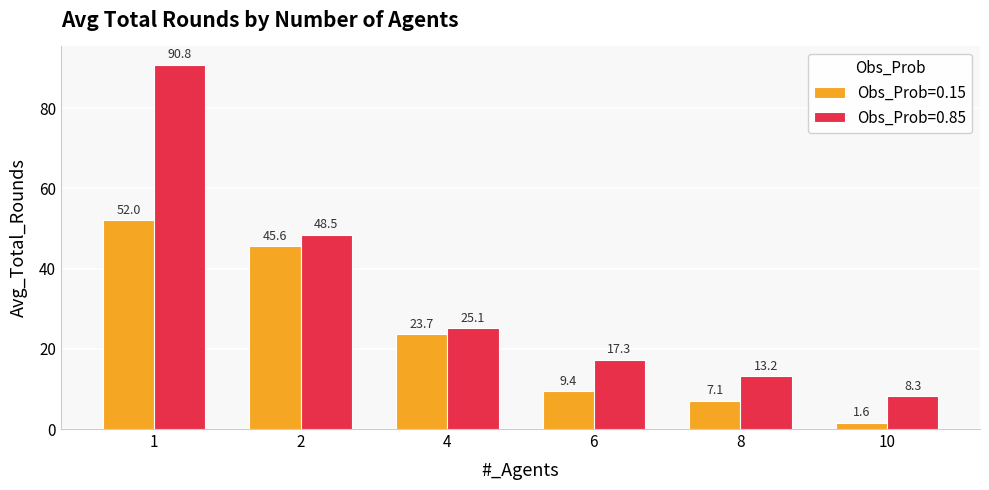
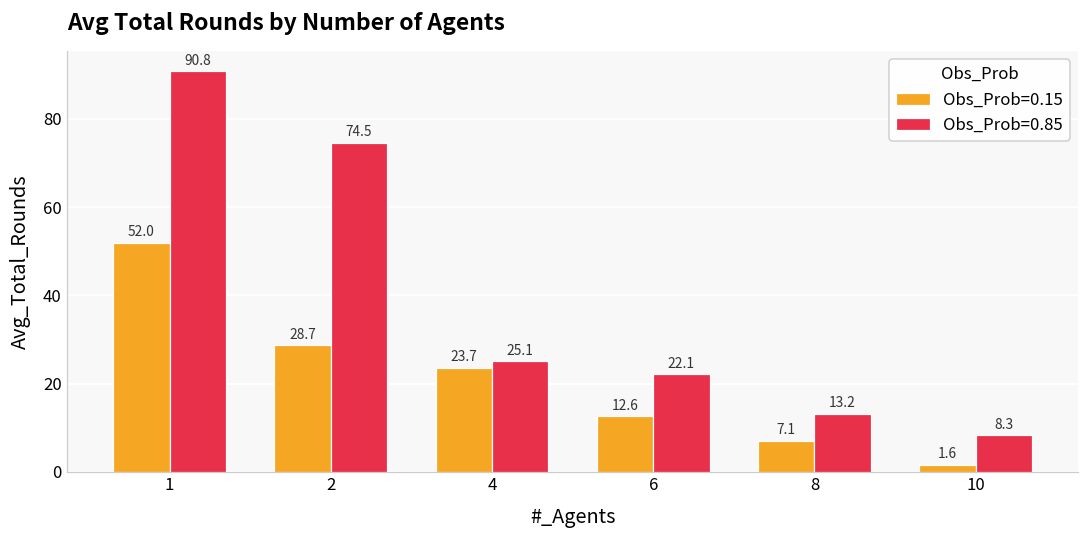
  {
    "Obs_Prob=0.15": {
      "1": 52.0,
-     "2": 45.6,
+     "2": 28.7,
      "4": 23.7,
-     "6": 9.4,
+     "6": 12.6,
      "8": 7.1,
      "10": 1.6
    },
    "Obs_Prob=0.85": {
      "1": 90.8,
-     "2": 48.5,
+     "2": 74.5,
      "4": 25.1,
-     "6": 17.3,
+     "6": 22.1,
      "8": 13.2,
      "10": 8.3
    }
  }
